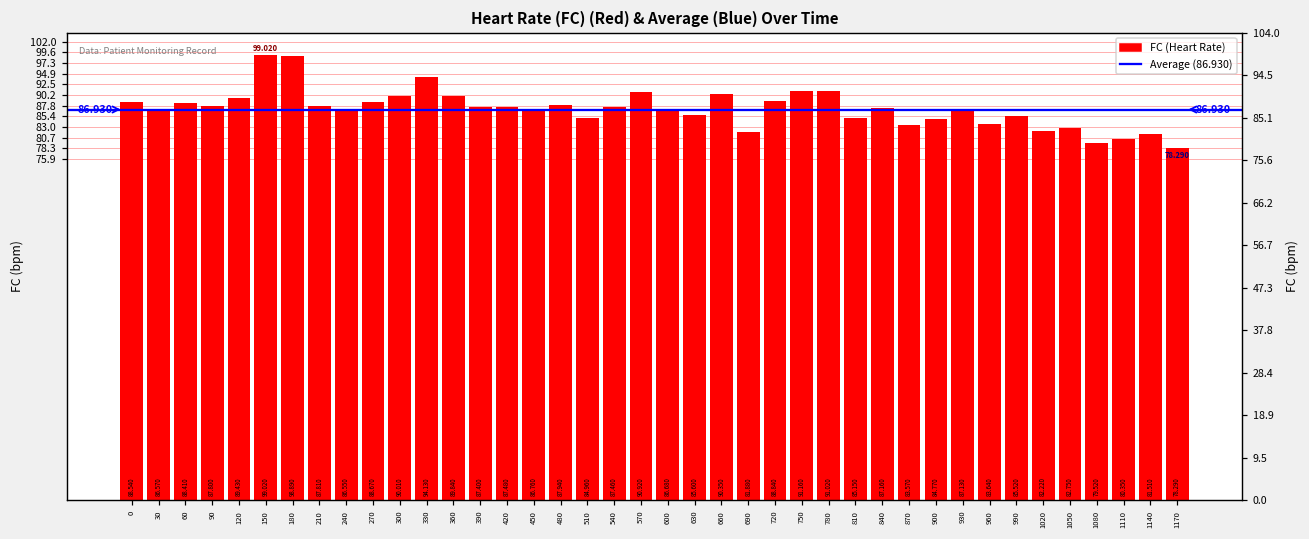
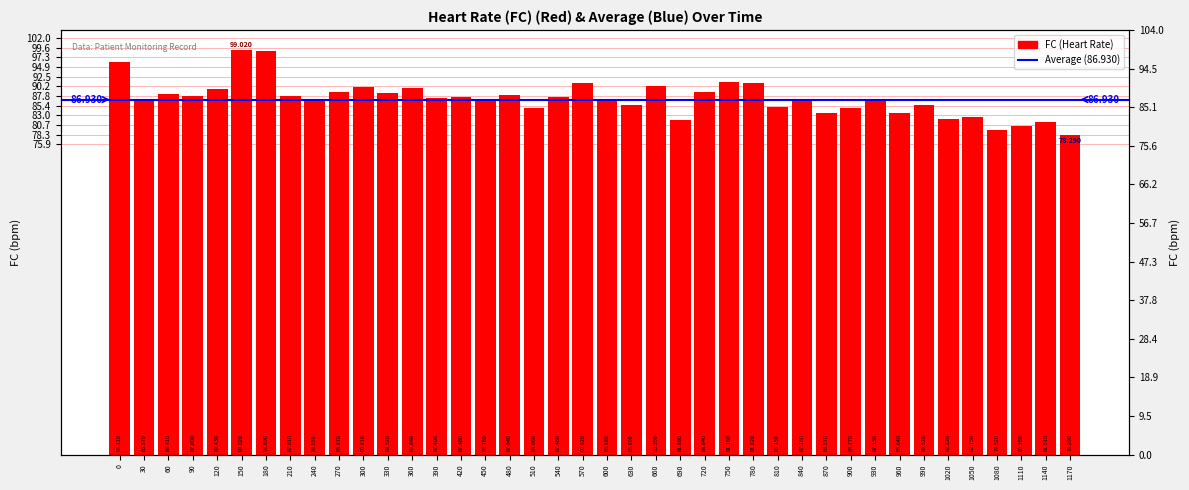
  {
-   "0": 88.540,
+   "0": 96.110,
    "30": 86.570,
    "60": 88.410,
    "90": 87.800,
    "120": 89.430,
    "150": 99.020,
    "180": 98.890,
    "210": 87.810,
    "240": 86.550,
    "270": 88.670,
    "300": 90.010,
-   "330": 94.130,
+   "330": 88.520,
    "360": 89.840,
    "390": 87.400,
    "420": 87.480,
    "450": 86.760,
    "480": 87.940,
    "510": 84.960,
    "540": 87.460,
    "570": 90.920,
    "600": 86.680,
    "630": 85.600,
    "660": 90.350,
    "690": 81.880,
    "720": 88.840,
    "750": 91.160,
    "780": 91.020,
    "810": 85.150,
    "840": 87.160,
    "870": 83.570,
    "900": 84.770,
    "930": 87.130,
    "960": 83.640,
    "990": 85.520,
    "1020": 82.220,
    "1050": 82.750,
    "1080": 79.520,
    "1110": 80.350,
    "1140": 81.510,
    "1170": 78.290
  }
